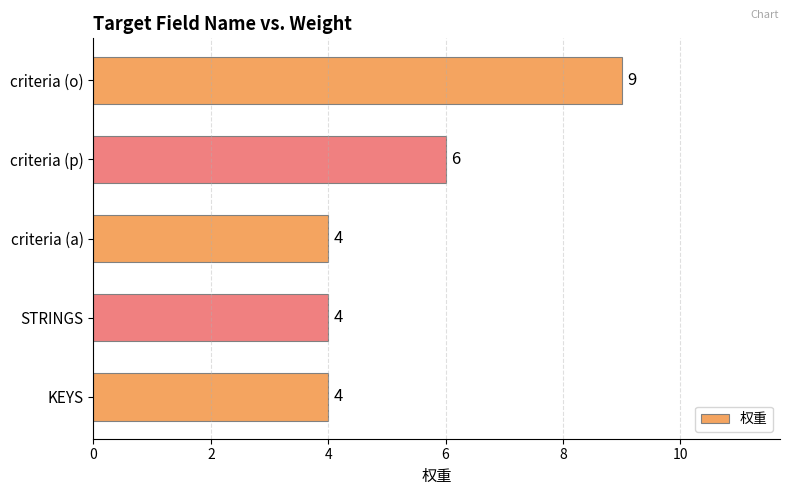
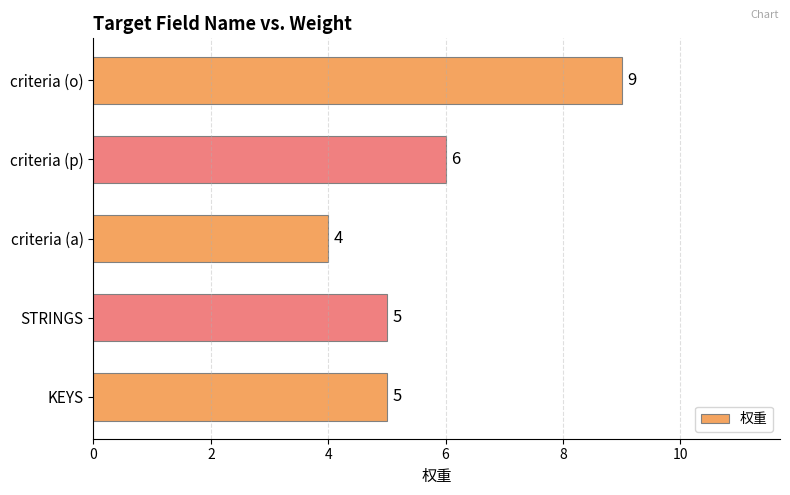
  {
    "criteria (o)": 9,
    "criteria (p)": 6,
    "criteria (a)": 4,
-   "STRINGS": 4,
-   "KEYS": 4
+   "STRINGS": 5,
+   "KEYS": 5
  }
